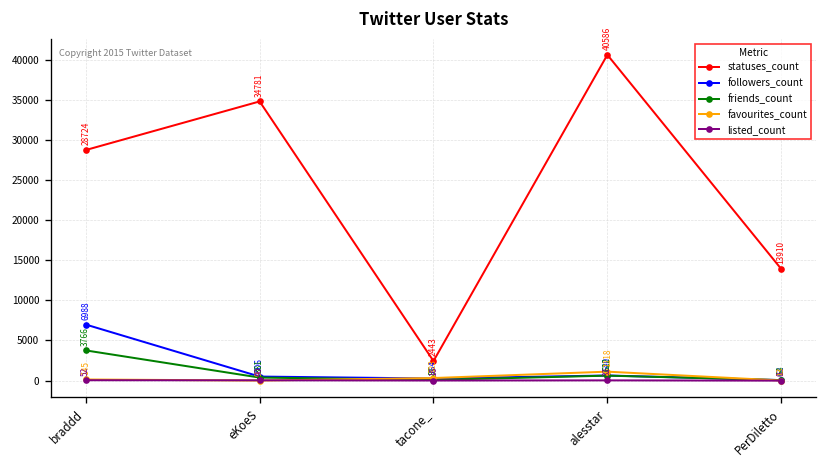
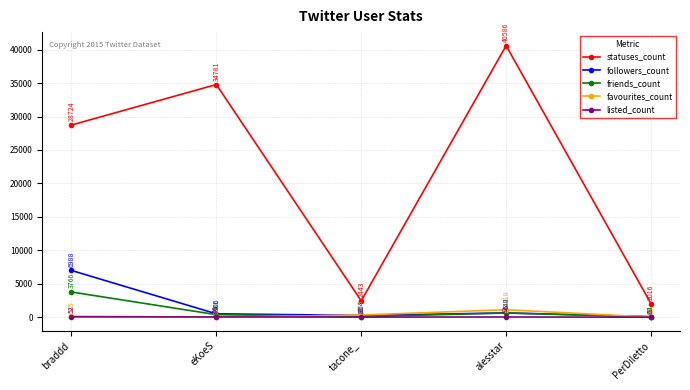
  {
    "statuses_count": {
      "braddd": 28724,
      "eKoeS": 34781,
      "tacone_": 2443,
      "alesstar": 40586,
-     "PerDiletto": 13910
+     "PerDiletto": 2016
    },
    "followers_count": {
      "braddd": 6988
    },
    "friends_count": {
      "braddd": 3766
    }
  }
